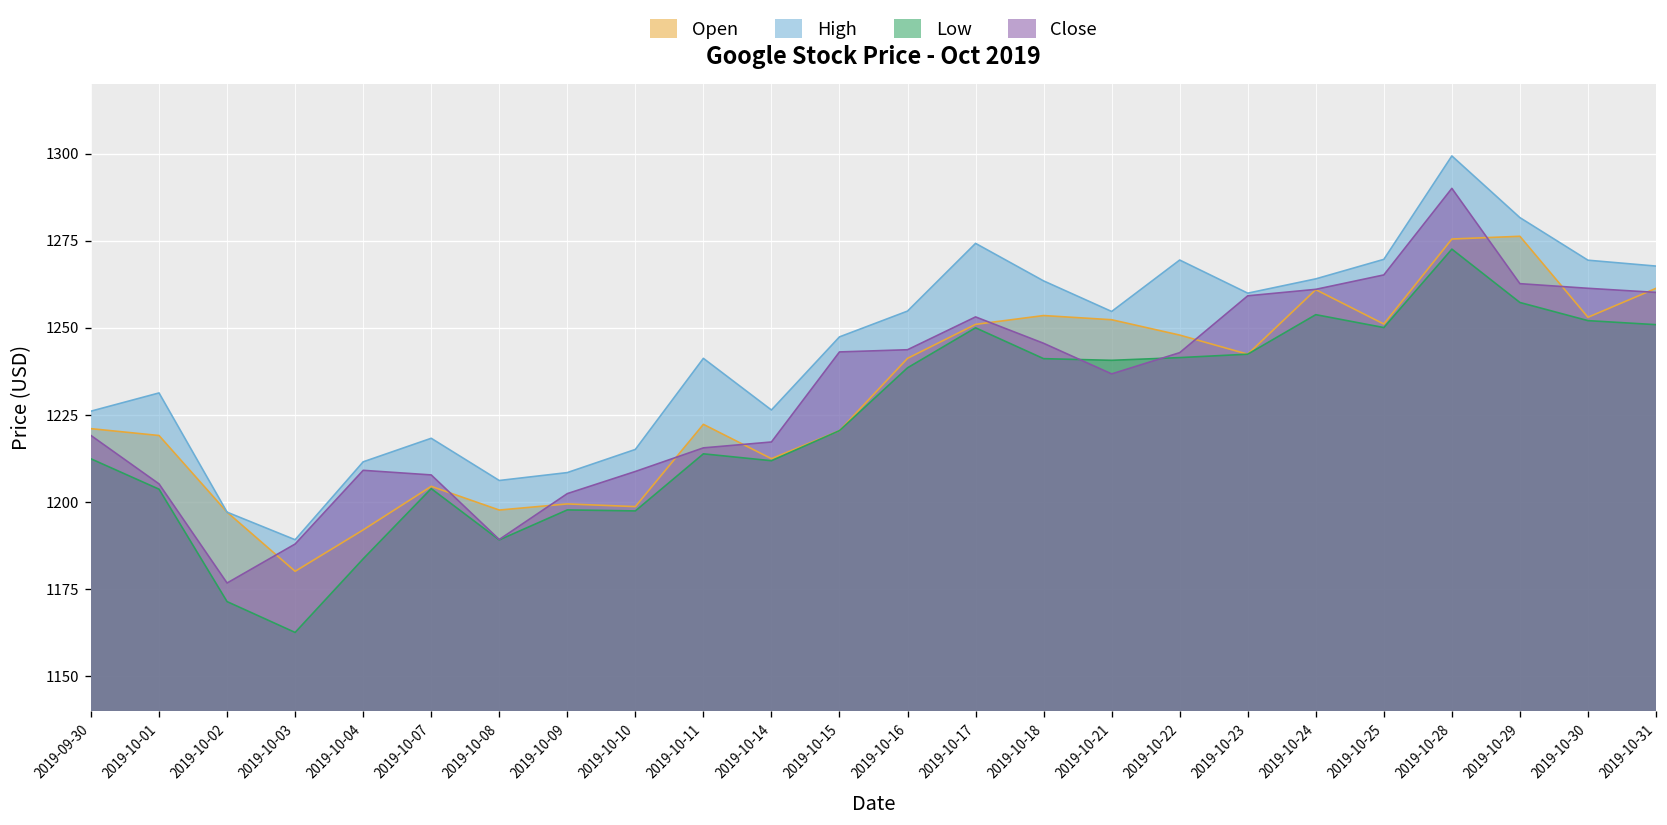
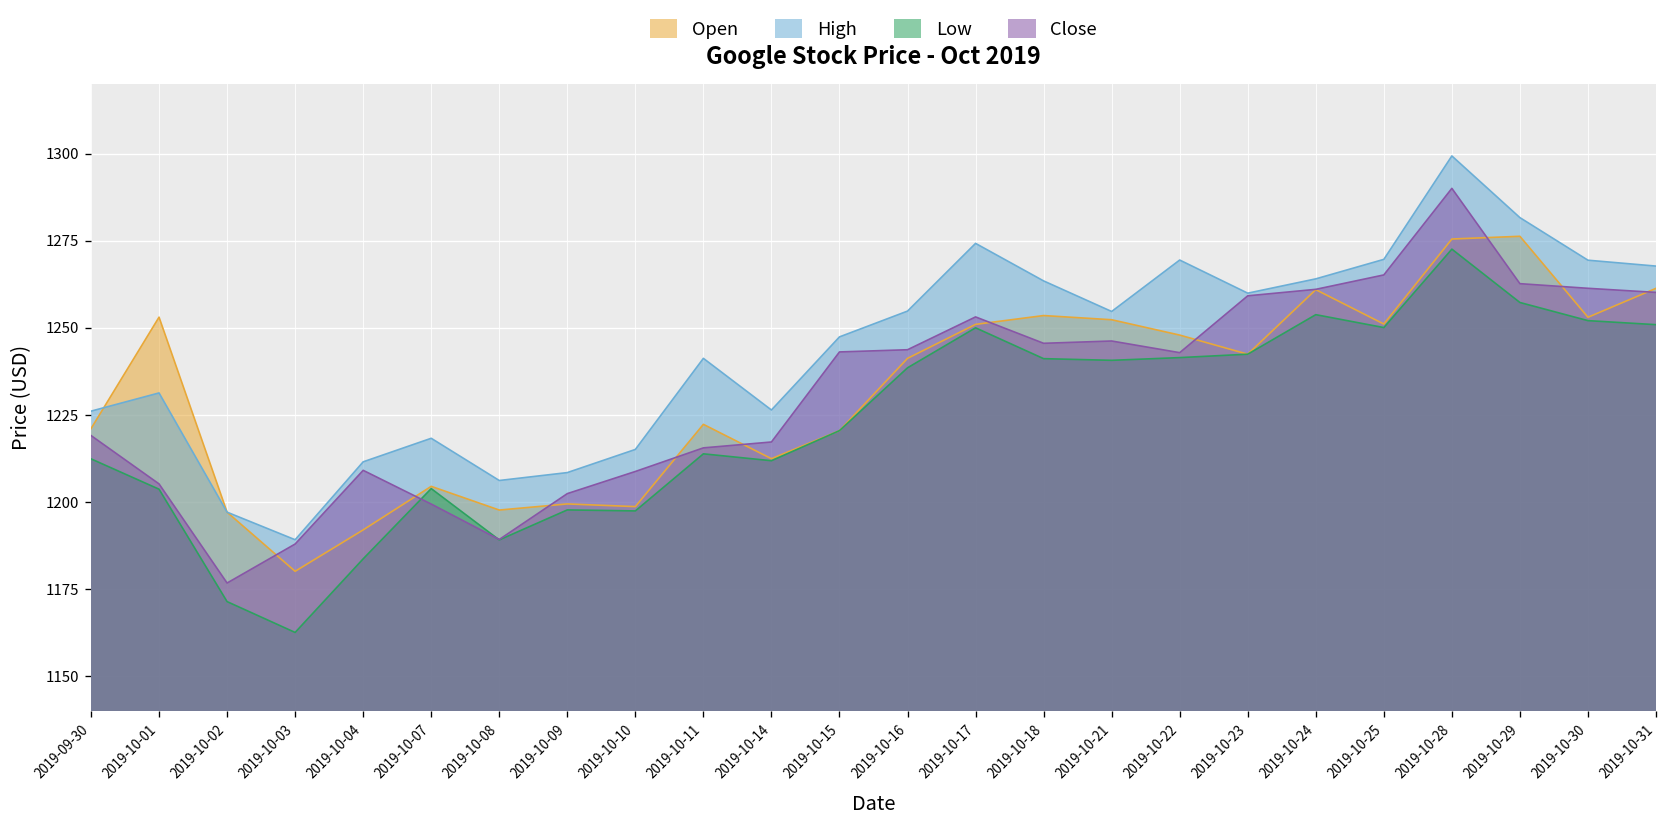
  {
    "Open": {
      "2019-09-30": 1221,
-     "2019-10-01": 1219,
+     "2019-10-01": 1253,
      "2019-10-03": 1180,
      "2019-10-04": 1192,
      "2019-10-08": 1198,
      "2019-10-09": 1199,
      "2019-10-10": 1199,
      "2019-10-11": 1222,
      "2019-10-16": 1241,
      "2019-10-17": 1251,
      "2019-10-18": 1253,
      "2019-10-21": 1252,
      "2019-10-22": 1248,
      "2019-10-25": 1251,
      "2019-10-28": 1275,
      "2019-10-29": 1276,
      "2019-10-30": 1253,
      "2019-10-31": 1261
    },
    "High": {
      "2019-09-30": 1226,
      "2019-10-01": 1231,
      "2019-10-03": 1189,
      "2019-10-04": 1211,
      "2019-10-07": 1218,
      "2019-10-08": 1206,
      "2019-10-09": 1208,
      "2019-10-10": 1215,
      "2019-10-11": 1241,
      "2019-10-14": 1226,
      "2019-10-15": 1247,
      "2019-10-16": 1255,
      "2019-10-17": 1274,
      "2019-10-18": 1263,
      "2019-10-21": 1255,
      "2019-10-22": 1269,
      "2019-10-24": 1264,
      "2019-10-25": 1270,
      "2019-10-28": 1299,
      "2019-10-29": 1282,
      "2019-10-30": 1269,
      "2019-10-31": 1268
    },
    "Low": {
      "2019-09-30": 1212,
      "2019-10-01": 1204,
      "2019-10-02": 1171,
      "2019-10-03": 1162,
      "2019-10-04": 1184,
      "2019-10-09": 1198,
      "2019-10-10": 1197,
      "2019-10-11": 1214,
      "2019-10-16": 1238,
      "2019-10-17": 1250,
      "2019-10-18": 1241,
      "2019-10-21": 1241,
      "2019-10-22": 1241,
      "2019-10-24": 1254,
      "2019-10-25": 1250,
      "2019-10-28": 1273,
      "2019-10-29": 1257,
      "2019-10-30": 1252,
      "2019-10-31": 1251
    },
    "Close": {
      "2019-09-30": 1219,
      "2019-10-01": 1205,
      "2019-10-02": 1177,
      "2019-10-03": 1188,
      "2019-10-04": 1209,
-     "2019-10-07": 1208,
+     "2019-10-07": 1199,
      "2019-10-09": 1202,
      "2019-10-10": 1209,
      "2019-10-11": 1215,
      "2019-10-14": 1217,
      "2019-10-15": 1243,
      "2019-10-16": 1244,
      "2019-10-17": 1253,
      "2019-10-18": 1245,
-     "2019-10-21": 1237,
+     "2019-10-21": 1246,
      "2019-10-22": 1243,
      "2019-10-25": 1265,
      "2019-10-28": 1290,
      "2019-10-29": 1263,
      "2019-10-30": 1261,
      "2019-10-31": 1260
    }
  }
